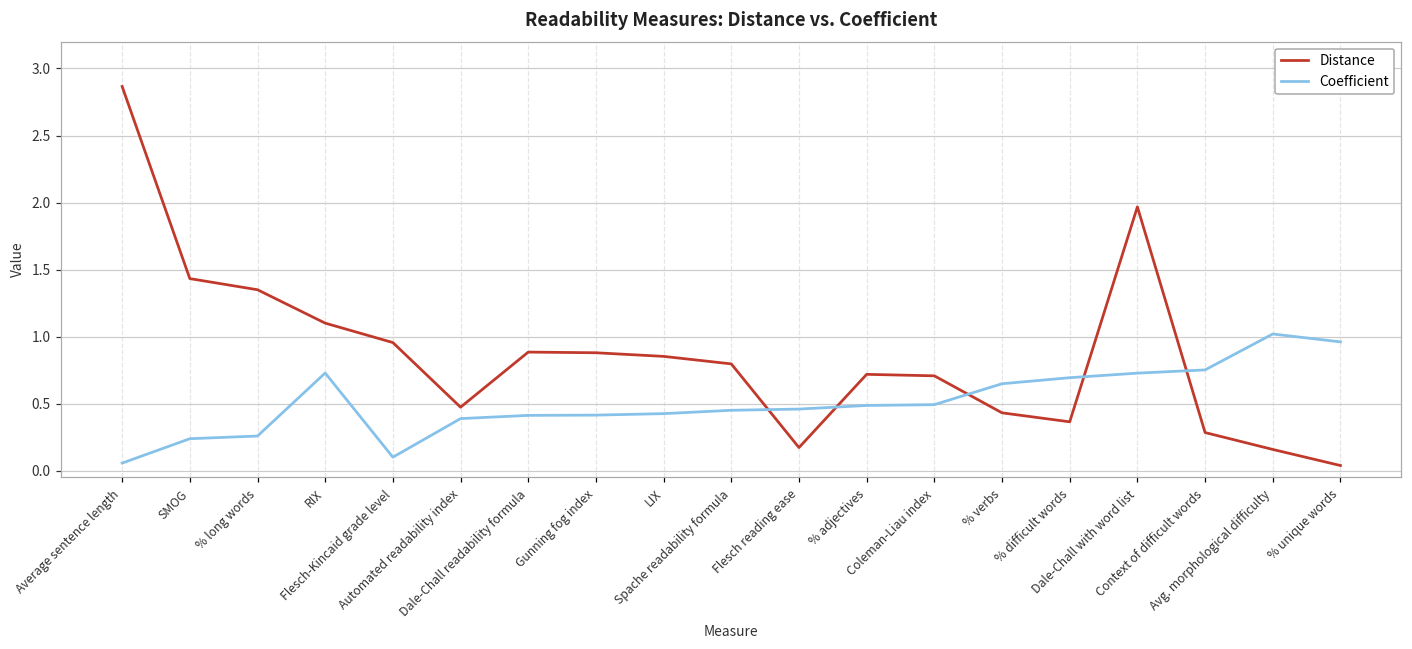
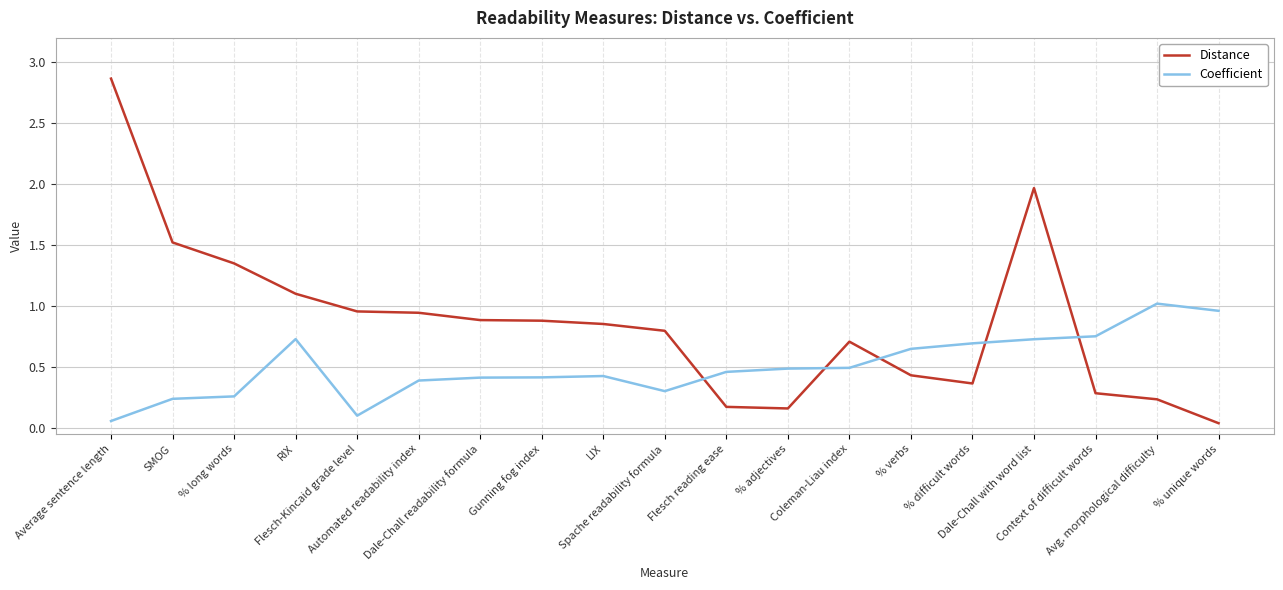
  {
    "Distance": {
      "Average sentence length": 2.87,
-     "SMOG": 1.43,
+     "SMOG": 1.52,
      "% long words": 1.35,
      "RIX": 1.10,
      "Flesch-Kincaid grade level": 0.96,
-     "Automated readability index": 0.47,
+     "Automated readability index": 0.95,
      "Dale-Chall readability formula": 0.89,
      "Gunning fog index": 0.88,
      "LIX": 0.85,
      "Spache readability formula": 0.80,
      "Flesch reading ease": 0.17,
-     "% adjectives": 0.72,
+     "% adjectives": 0.16,
      "Coleman-Liau index": 0.71,
      "% verbs": 0.43,
      "% difficult words": 0.37,
      "Dale-Chall with word list": 1.97,
      "Context of difficult words": 0.29,
-     "Avg. morphological difficulty": 0.16,
+     "Avg. morphological difficulty": 0.24,
      "% unique words": 0.04
    },
    "Coefficient": {
      "Average sentence length": 0.06,
      "SMOG": 0.24,
      "% long words": 0.26,
      "RIX": 0.73,
      "Flesch-Kincaid grade level": 0.10,
      "Automated readability index": 0.39,
      "Dale-Chall readability formula": 0.41,
      "Gunning fog index": 0.42,
      "LIX": 0.43,
-     "Spache readability formula": 0.45,
+     "Spache readability formula": 0.30,
      "Flesch reading ease": 0.46,
      "% adjectives": 0.49,
      "Coleman-Liau index": 0.49,
      "% verbs": 0.65,
      "% difficult words": 0.69,
      "Dale-Chall with word list": 0.73,
      "Context of difficult words": 0.75,
      "Avg. morphological difficulty": 1.02,
      "% unique words": 0.96
    }
  }
